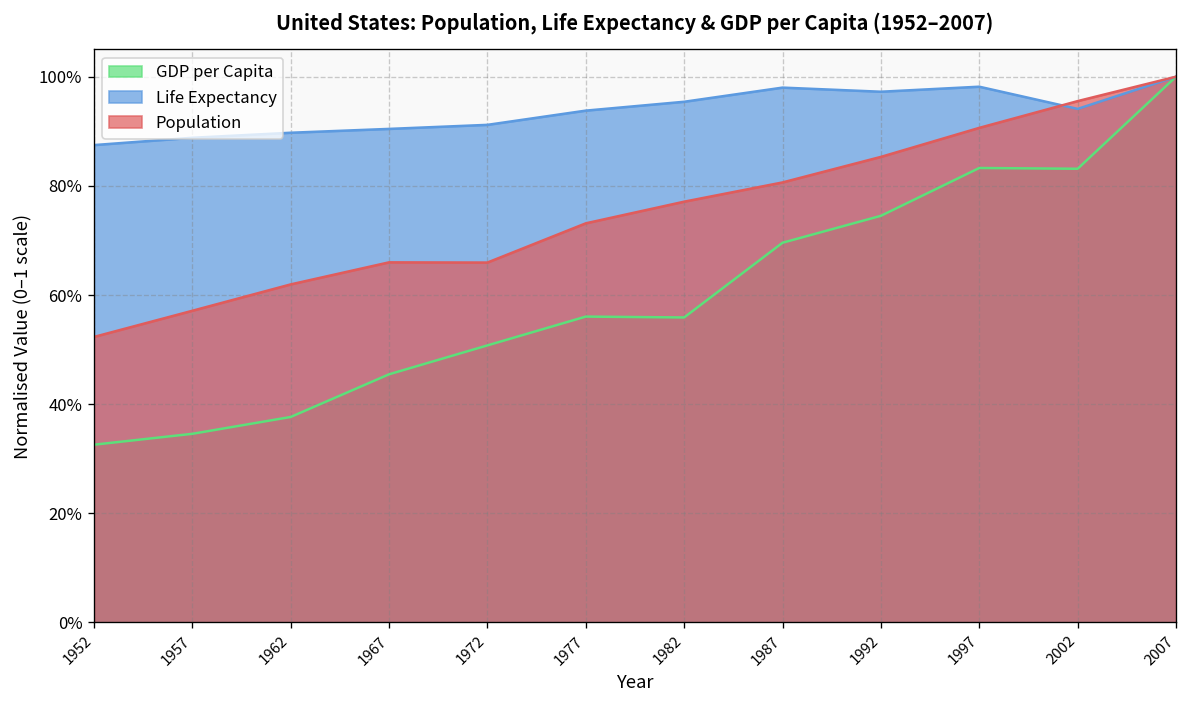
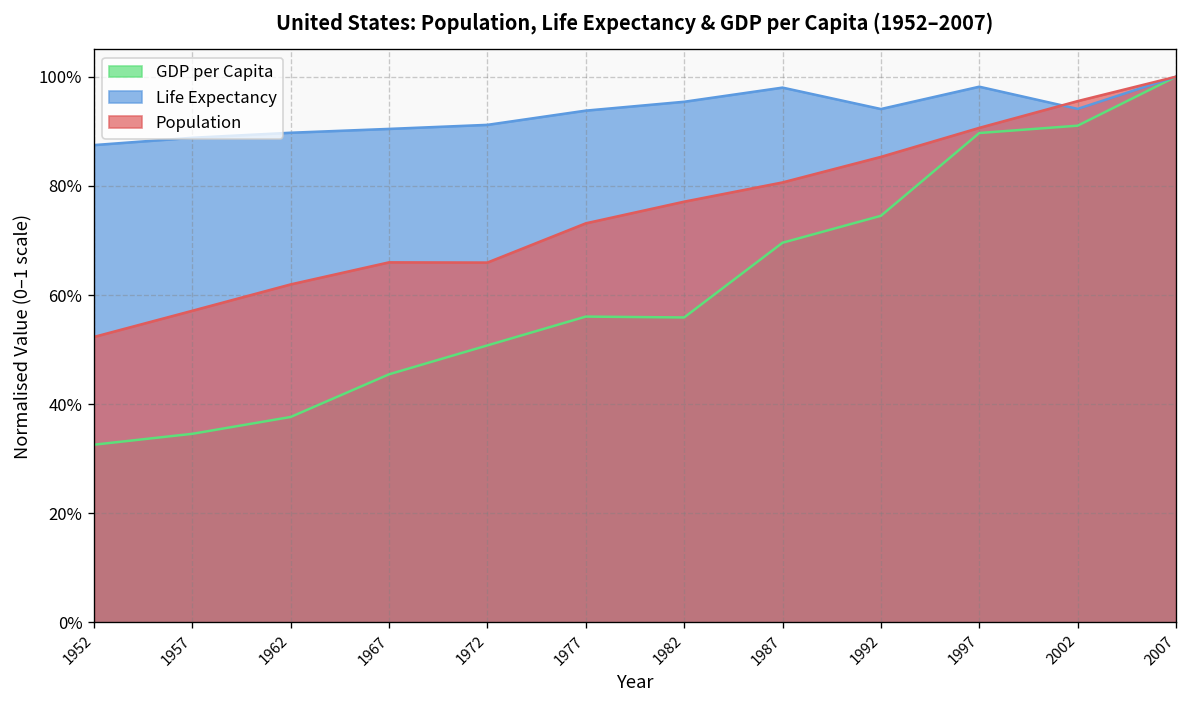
  {
    "GDP per Capita": {
      "1952": "33%",
      "1957": "35%",
      "1962": "38%",
      "1967": "45%",
      "1972": "51%",
      "1977": "56%",
      "1982": "56%",
      "1987": "70%",
      "1992": "75%",
-     "1997": "83%",
-     "2002": "83%"
+     "1997": "90%",
+     "2002": "91%"
    },
    "Life Expectancy": {
      "1952": "87%",
      "1962": "90%",
      "1967": "90%",
      "1972": "91%",
      "1977": "94%",
      "1982": "95%",
      "1987": "98%",
-     "1992": "97%",
+     "1992": "94%",
      "1997": "98%",
      "2002": "94%"
    },
    "Population": {
      "1952": "52%",
      "1957": "57%",
      "1962": "62%",
      "1967": "66%",
      "1972": "66%",
      "1977": "73%",
      "1982": "77%",
      "1987": "81%",
      "1992": "85%",
      "1997": "91%",
      "2002": "96%"
    }
  }
